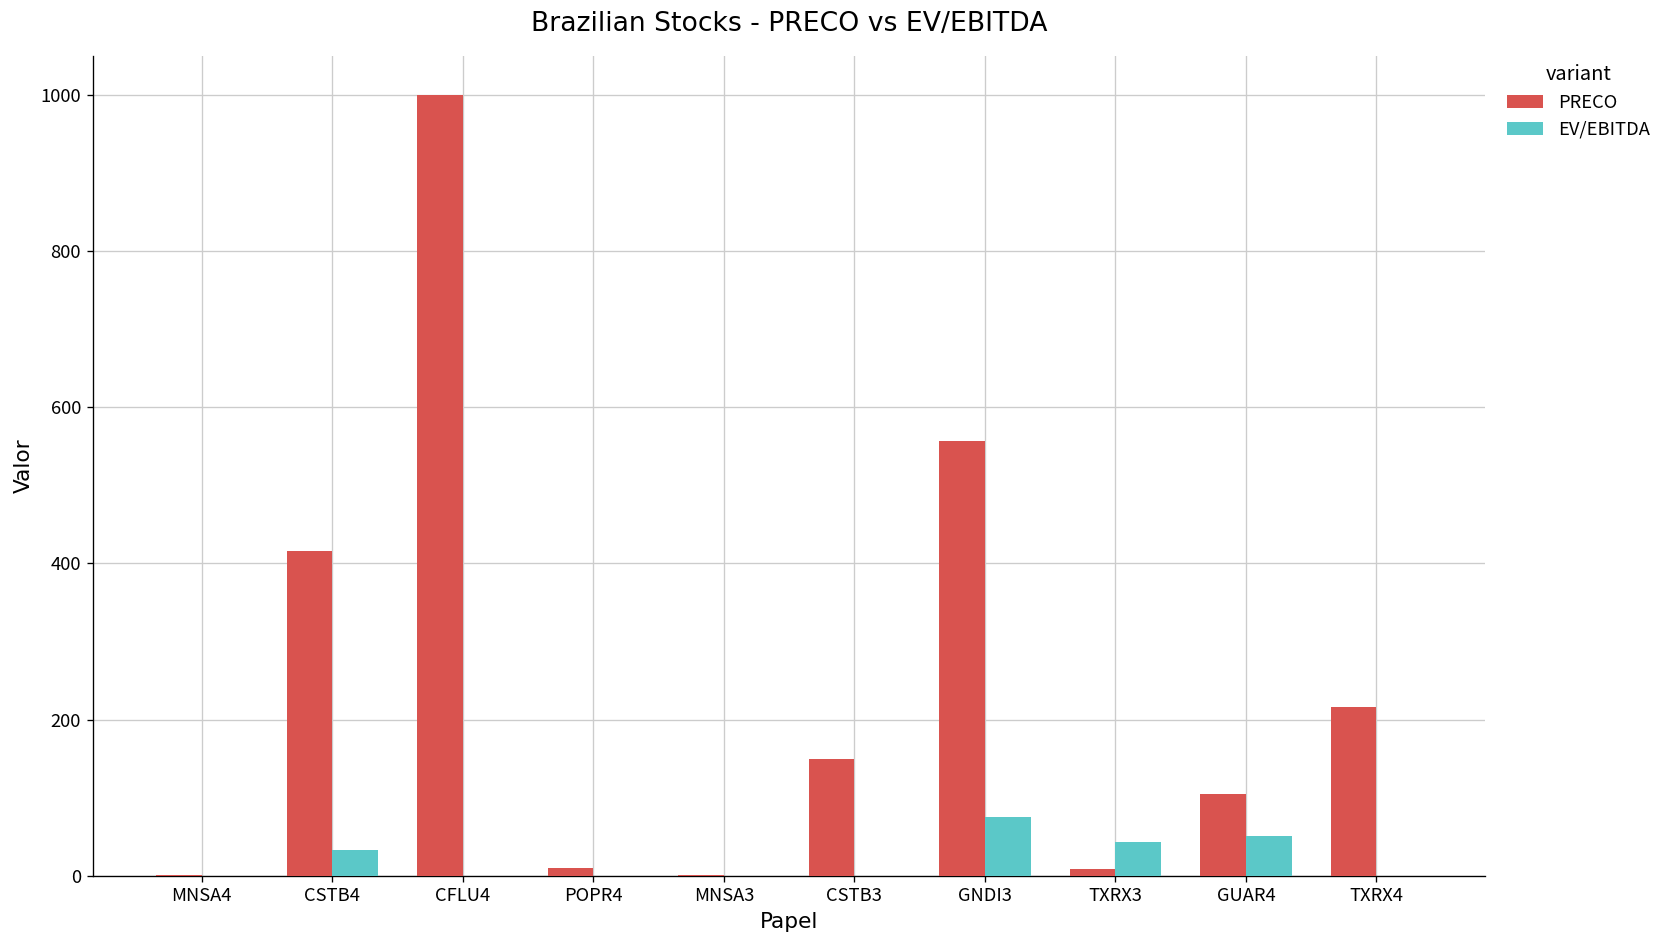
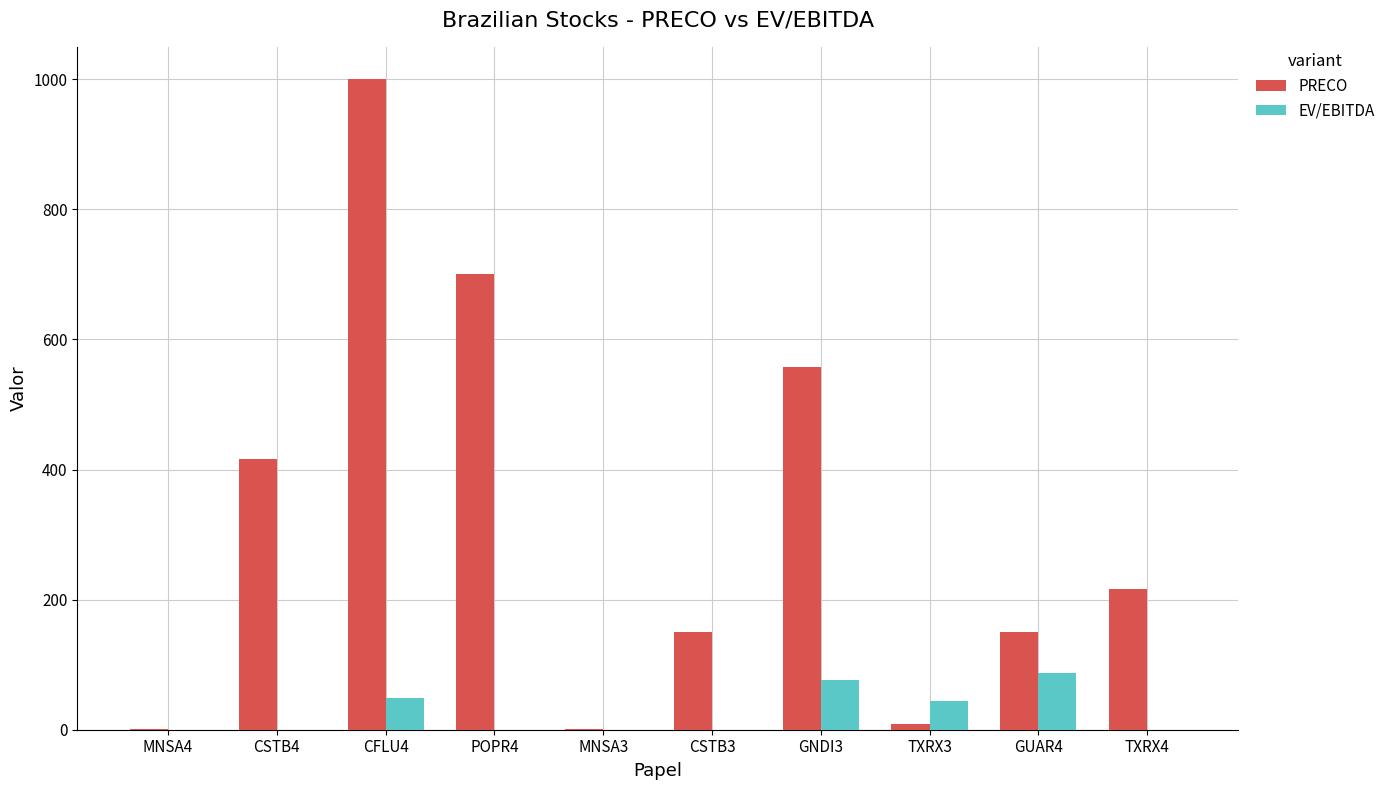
  {
    "PRECO": {
      "CSTB4": 420,
      "CFLU4": 1000,
-     "POPR4": 10,
+     "POPR4": 700,
      "CSTB3": 150,
      "GNDI3": 560,
      "TXRX3": 10,
-     "GUAR4": 110,
+     "GUAR4": 150,
      "TXRX4": 220
    },
    "EV/EBITDA": {
      "MNSA4": 0,
-     "CSTB4": 30,
-     "CFLU4": 0,
+     "CSTB4": 0,
+     "CFLU4": 50,
      "POPR4": 0,
      "MNSA3": 0,
      "CSTB3": 0,
      "GNDI3": 80,
      "TXRX3": 40,
-     "GUAR4": 50,
+     "GUAR4": 90,
      "TXRX4": 0
    }
  }
